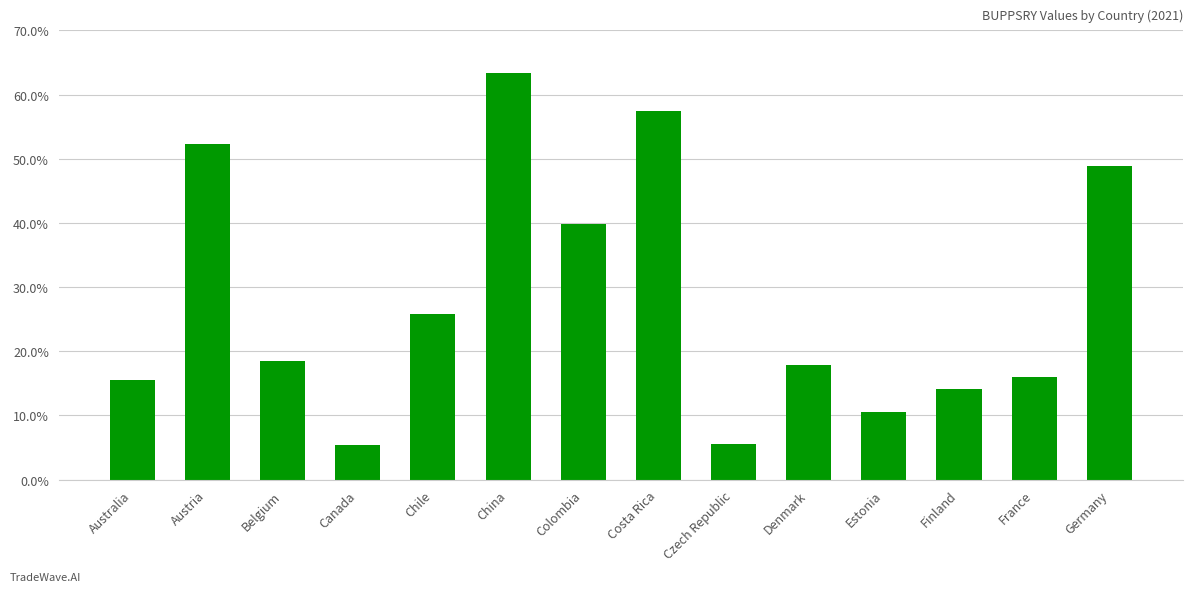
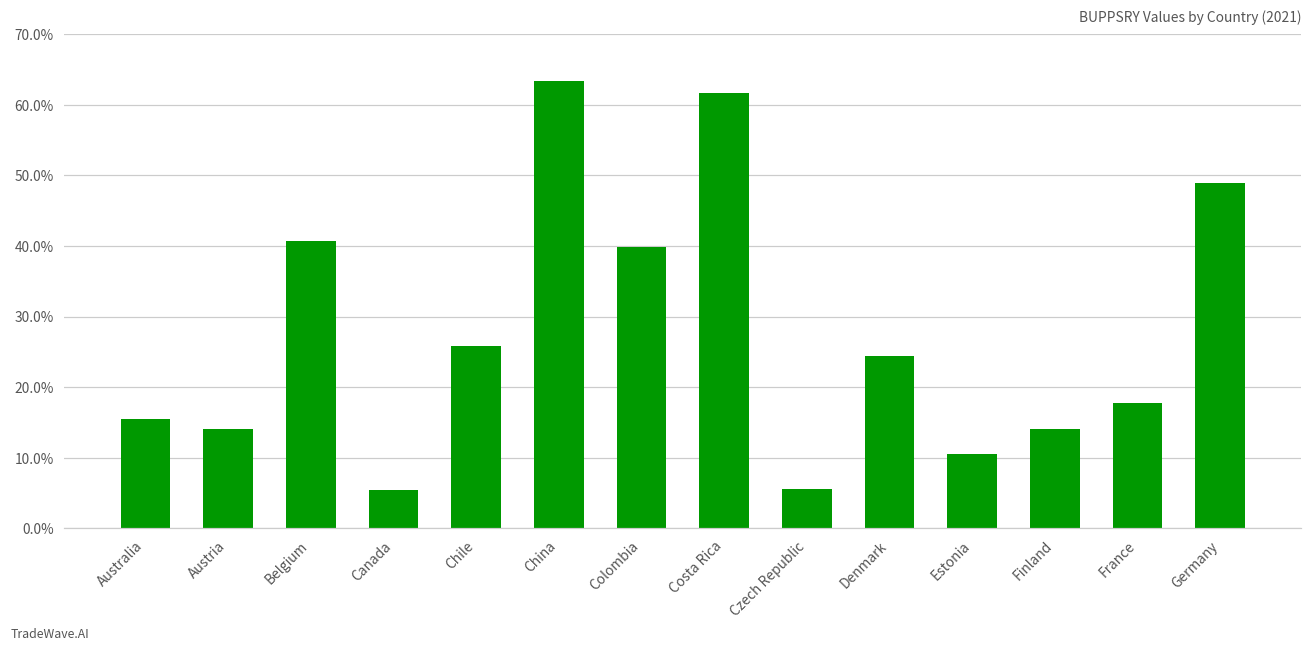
  {
    "Australia": "15%",
-   "Austria": "52%",
-   "Belgium": "18%",
+   "Austria": "14%",
+   "Belgium": "41%",
    "Canada": "5%",
    "Chile": "26%",
    "China": "63%",
    "Colombia": "40%",
-   "Costa Rica": "57%",
+   "Costa Rica": "62%",
    "Czech Republic": "6%",
-   "Denmark": "18%",
+   "Denmark": "24%",
    "Estonia": "10%",
    "Finland": "14%",
-   "France": "16%",
+   "France": "18%",
    "Germany": "49%"
  }
